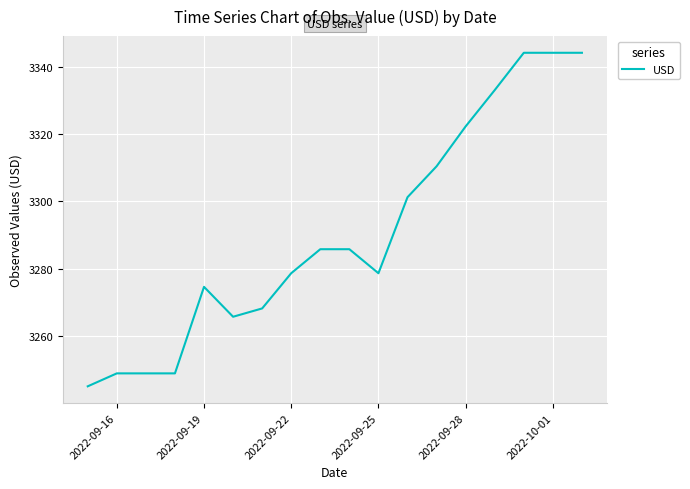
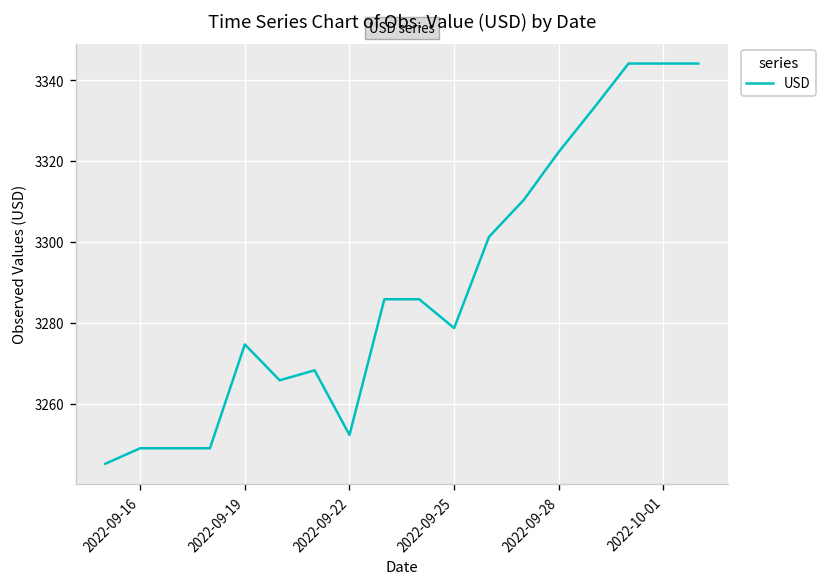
  {
    "2022-09-16": 3249,
    "2022-09-19": 3275,
-   "2022-09-22": 3279,
+   "2022-09-22": 3252,
    "2022-09-25": 3279,
    "2022-09-28": 3322,
    "2022-10-01": 3344
  }
